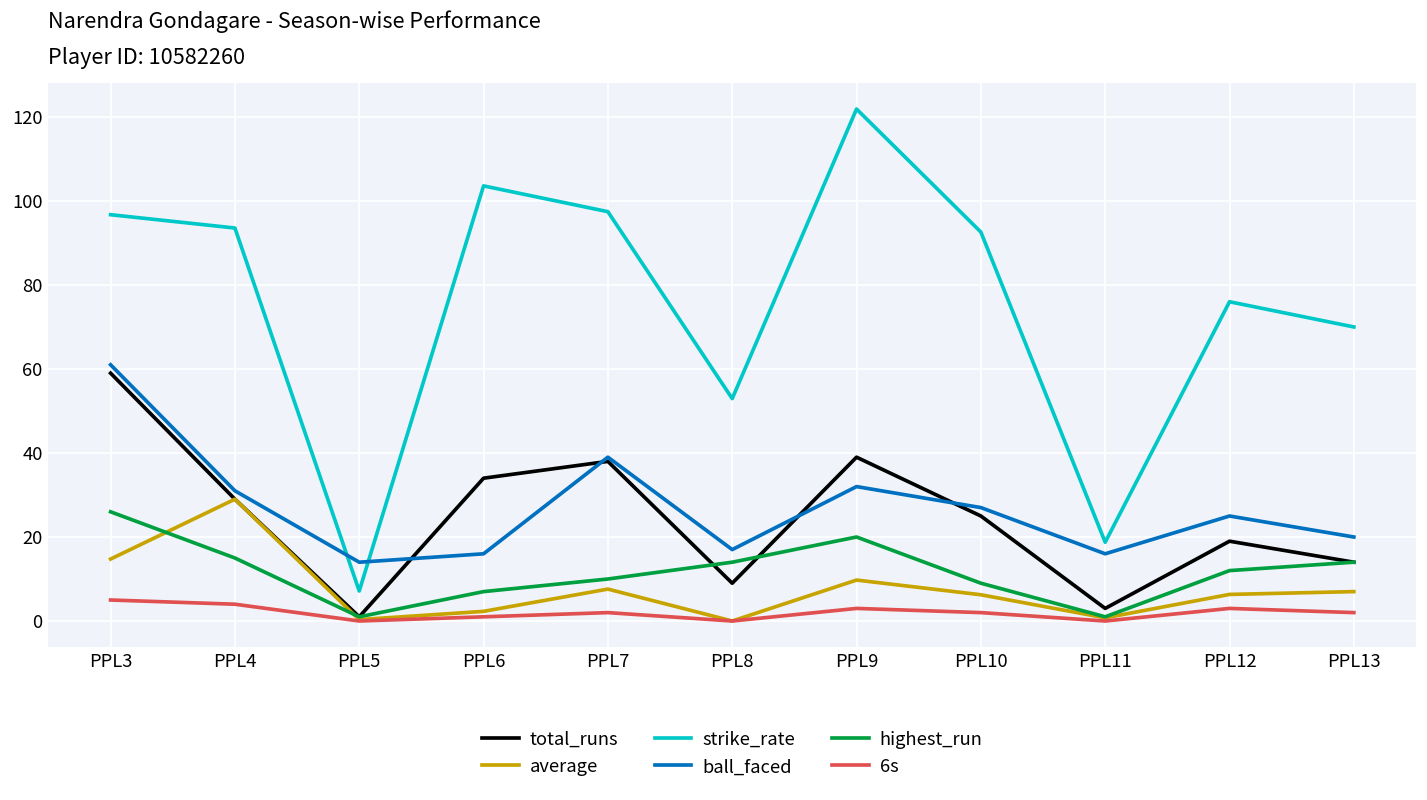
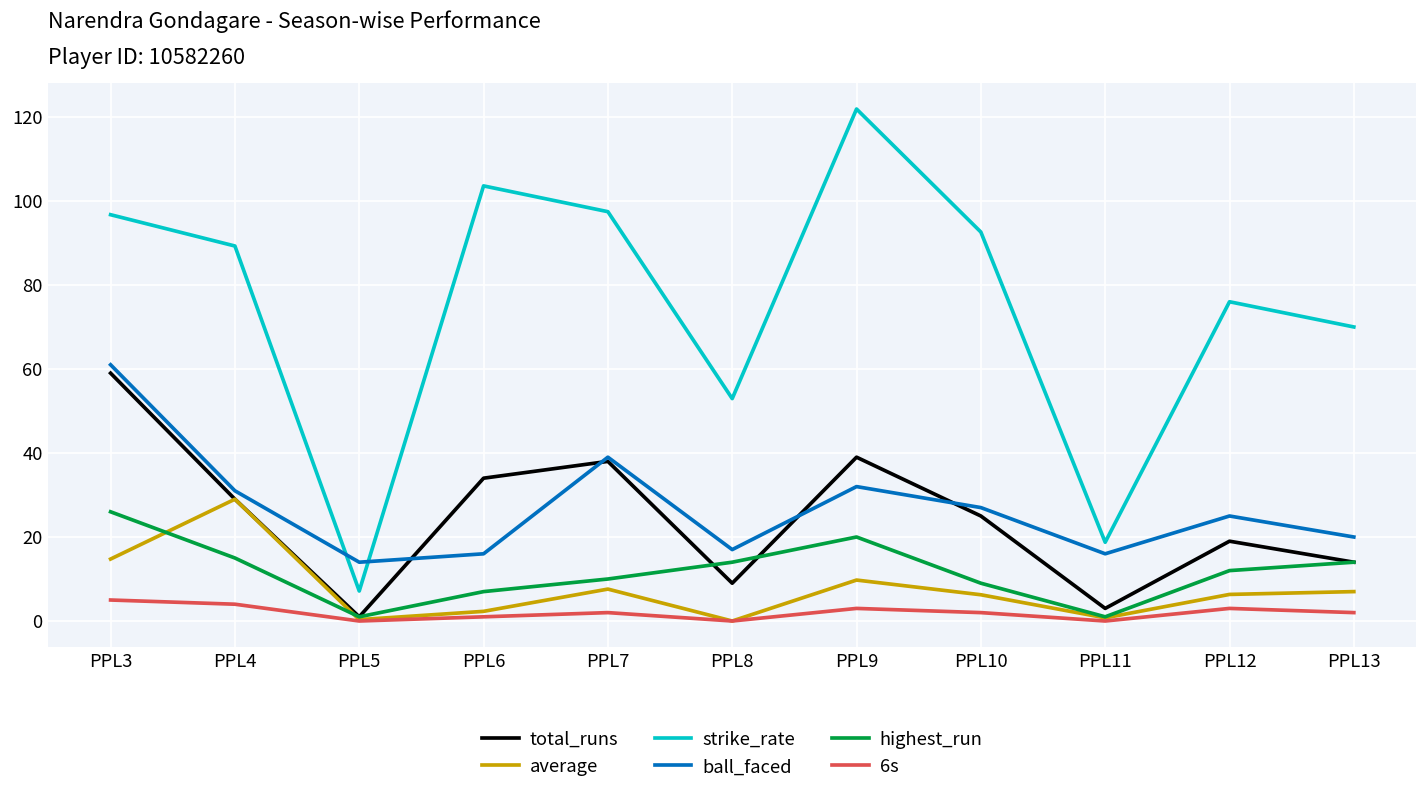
  {
    "total_runs": {
      "PPL3": 59,
      "PPL6": 34,
      "PPL7": 38,
      "PPL8": 9,
      "PPL9": 39,
      "PPL10": 25,
      "PPL11": 3,
      "PPL12": 19
    },
    "average": {
      "PPL3": 15,
      "PPL6": 2,
      "PPL7": 8,
      "PPL9": 10,
      "PPL10": 6,
      "PPL12": 6,
      "PPL13": 7
    },
    "strike_rate": {
      "PPL3": 97,
-     "PPL4": 94,
+     "PPL4": 89,
      "PPL5": 7,
      "PPL6": 104,
      "PPL7": 97,
      "PPL8": 53,
      "PPL9": 122,
      "PPL10": 93,
      "PPL11": 19,
      "PPL12": 76,
      "PPL13": 70
    },
    "ball_faced": {
      "PPL3": 61,
      "PPL4": 31,
      "PPL5": 14,
      "PPL6": 16,
      "PPL7": 39,
      "PPL8": 17,
      "PPL9": 32,
      "PPL10": 27,
      "PPL11": 16,
      "PPL12": 25,
      "PPL13": 20
    },
    "highest_run": {
      "PPL3": 26,
      "PPL4": 15,
      "PPL6": 7,
      "PPL7": 10,
      "PPL8": 14,
      "PPL9": 20,
      "PPL10": 9,
      "PPL12": 12
    },
    "6s": {
      "PPL3": 5,
      "PPL4": 4,
      "PPL6": 1,
      "PPL7": 2,
      "PPL9": 3,
      "PPL10": 2,
      "PPL11": 0,
      "PPL12": 3,
      "PPL13": 2
    }
  }
